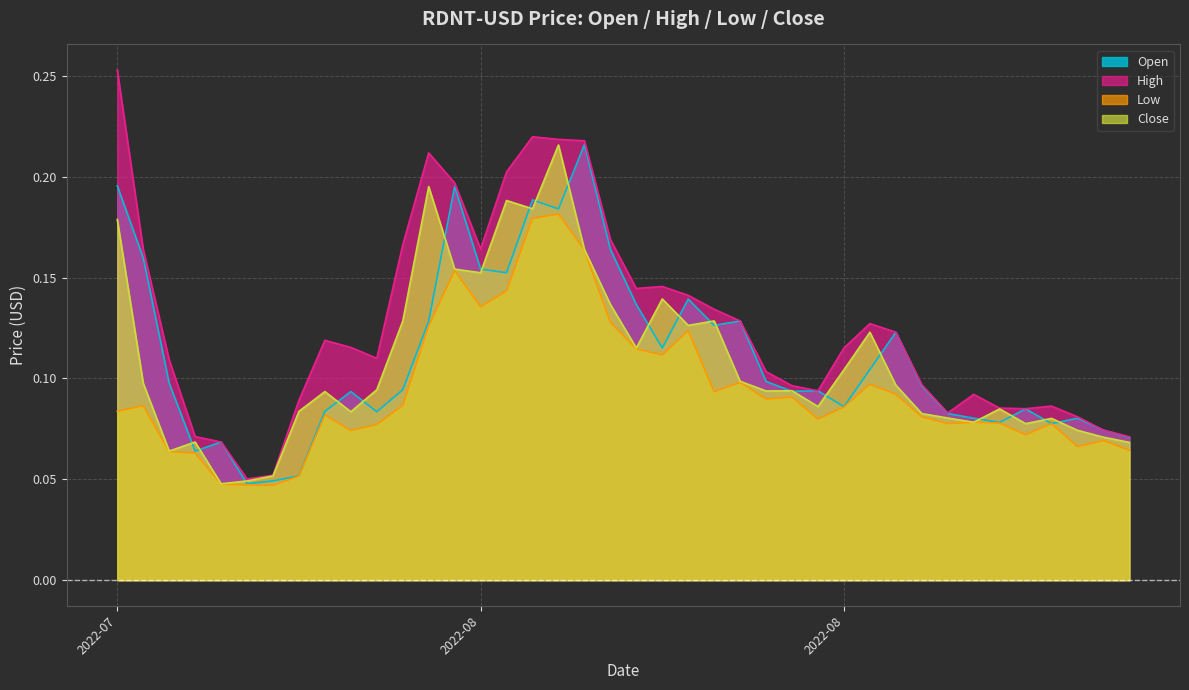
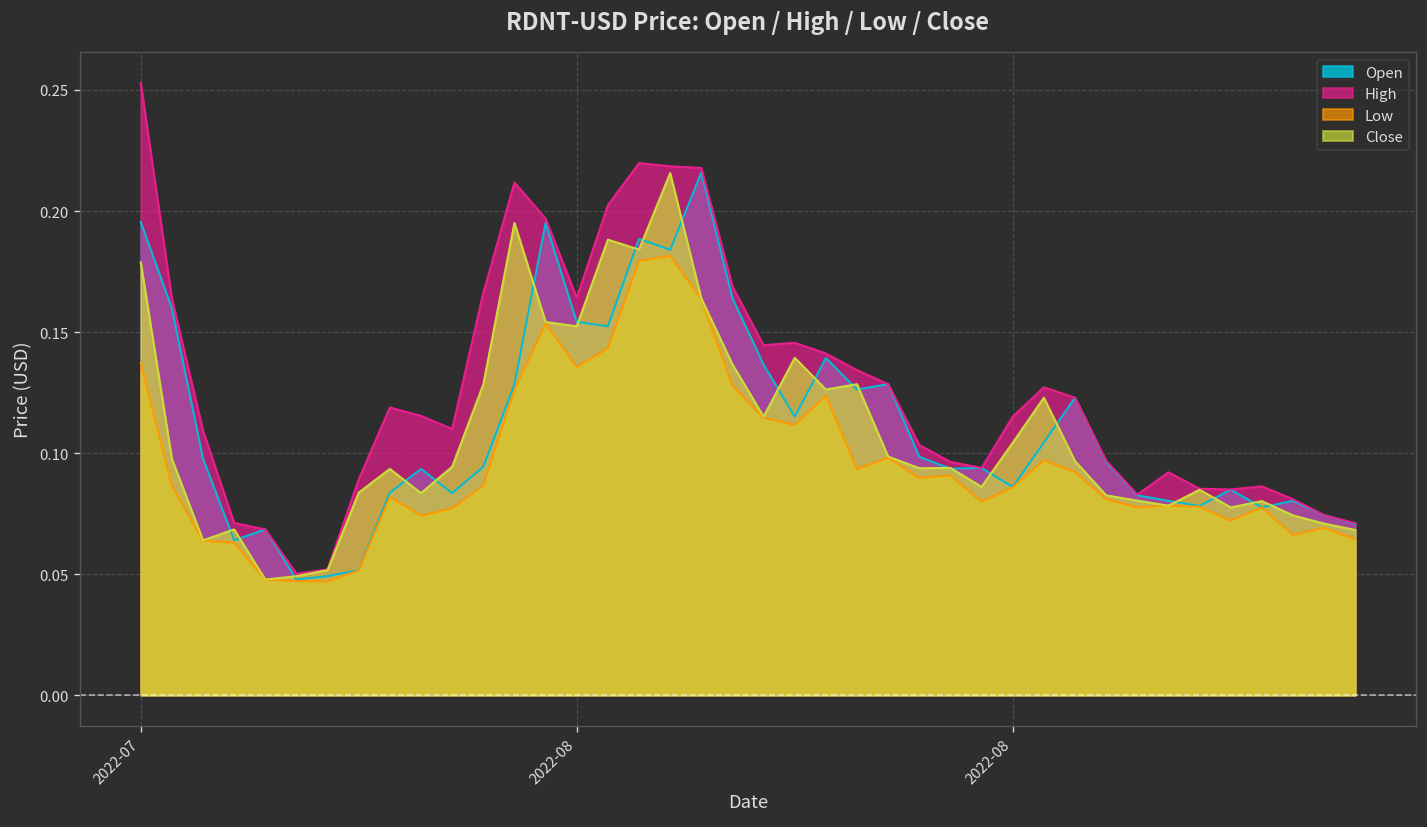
  {
    "Open": {
      "2022-07": 0.196
    },
    "High": {
      "2022-07": 0.253
    },
    "Low": {
-     "2022-07": 0.084
+     "2022-07": 0.137
    },
    "Close": {
      "2022-07": 0.179
    }
  }
